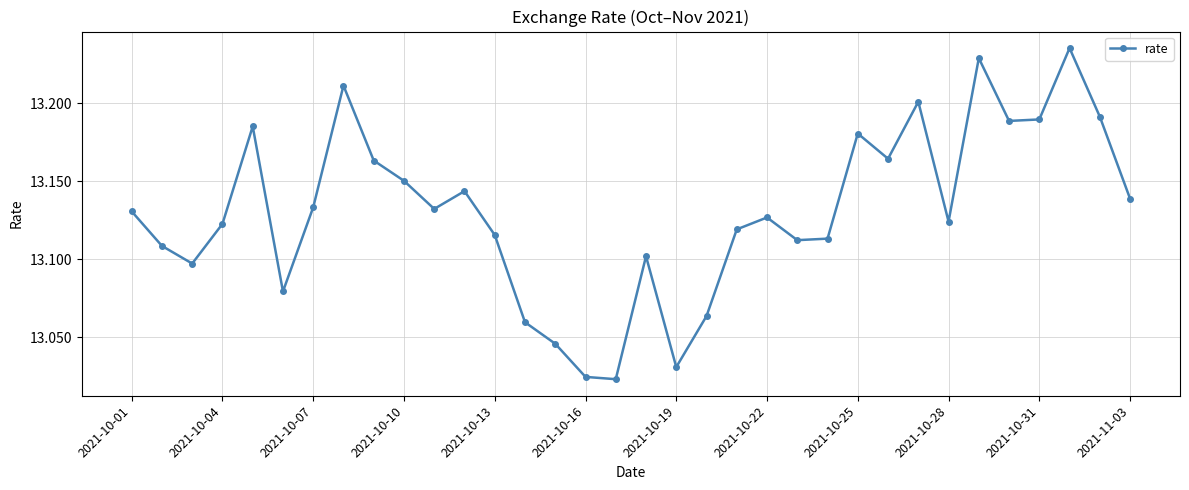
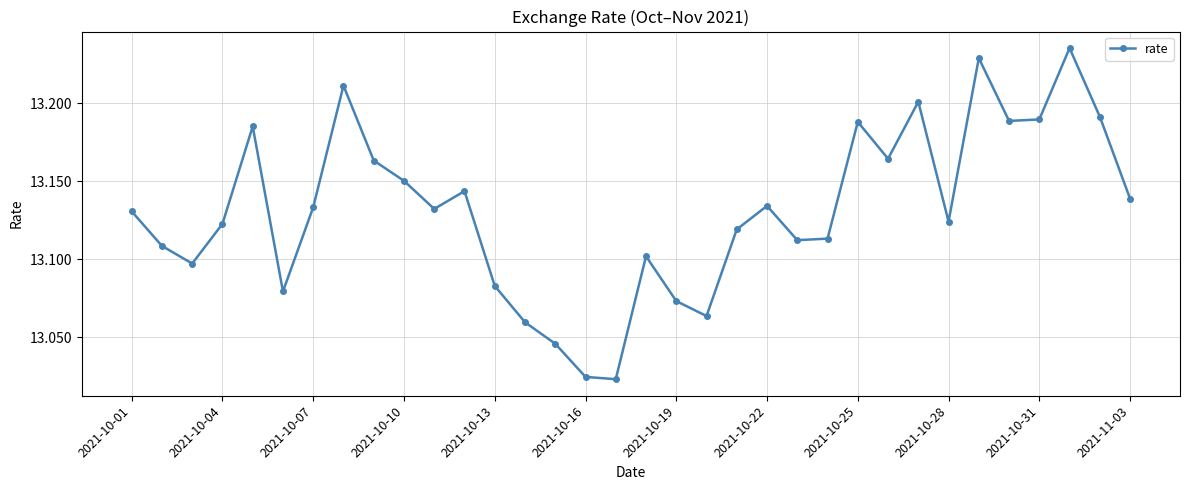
  {
    "2021-10-01": 13.131,
    "2021-10-04": 13.123,
    "2021-10-07": 13.133,
    "2021-10-10": 13.150,
-   "2021-10-13": 13.116,
+   "2021-10-13": 13.083,
    "2021-10-16": 13.025,
-   "2021-10-19": 13.031,
-   "2021-10-22": 13.127,
-   "2021-10-25": 13.181,
+   "2021-10-19": 13.073,
+   "2021-10-22": 13.134,
+   "2021-10-25": 13.188,
    "2021-10-28": 13.124,
    "2021-10-31": 13.190,
    "2021-11-03": 13.139
  }
